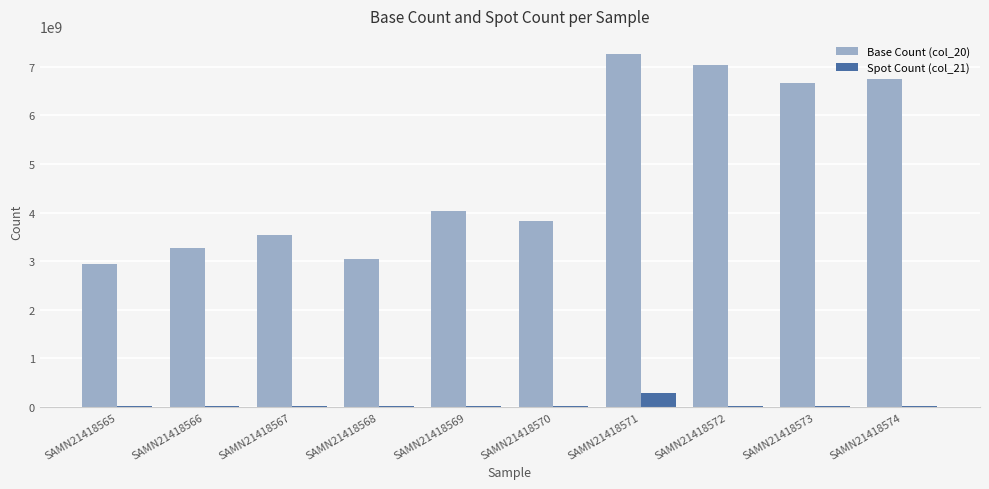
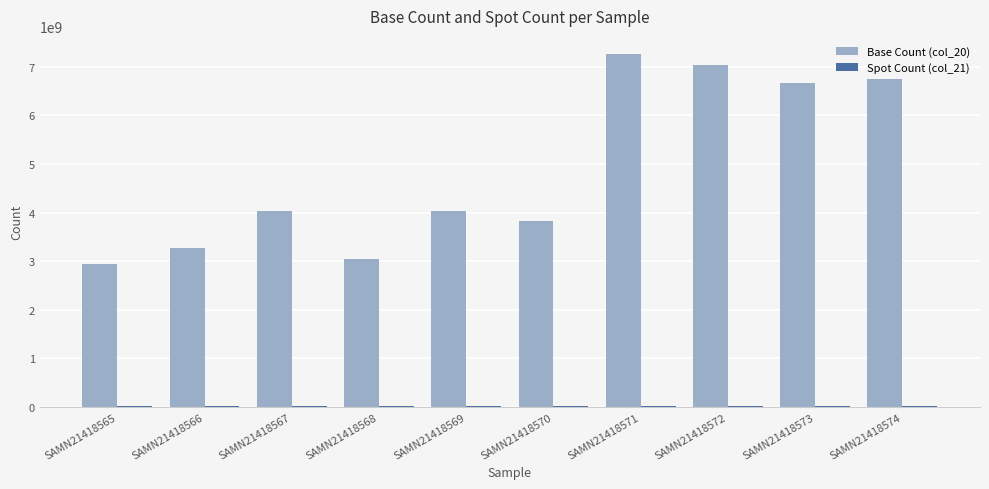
  {
    "Base Count (col_20)": {
      "SAMN21418565": 2900000000,
      "SAMN21418566": 3300000000,
-     "SAMN21418567": 3500000000,
+     "SAMN21418567": 4000000000,
      "SAMN21418568": 3000000000,
      "SAMN21418569": 4000000000,
      "SAMN21418570": 3800000000,
      "SAMN21418571": 7300000000,
      "SAMN21418572": 7000000000,
      "SAMN21418573": 6700000000,
      "SAMN21418574": 6700000000
    },
    "Spot Count (col_21)": {
-     "SAMN21418571": 300000000
+     "SAMN21418571": 0
    }
  }
